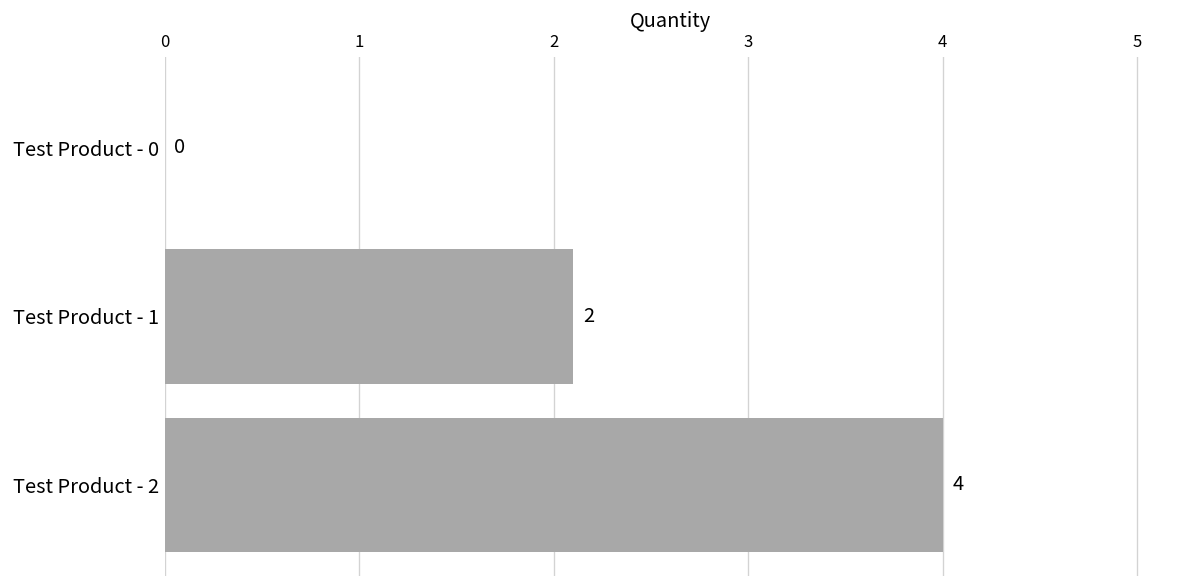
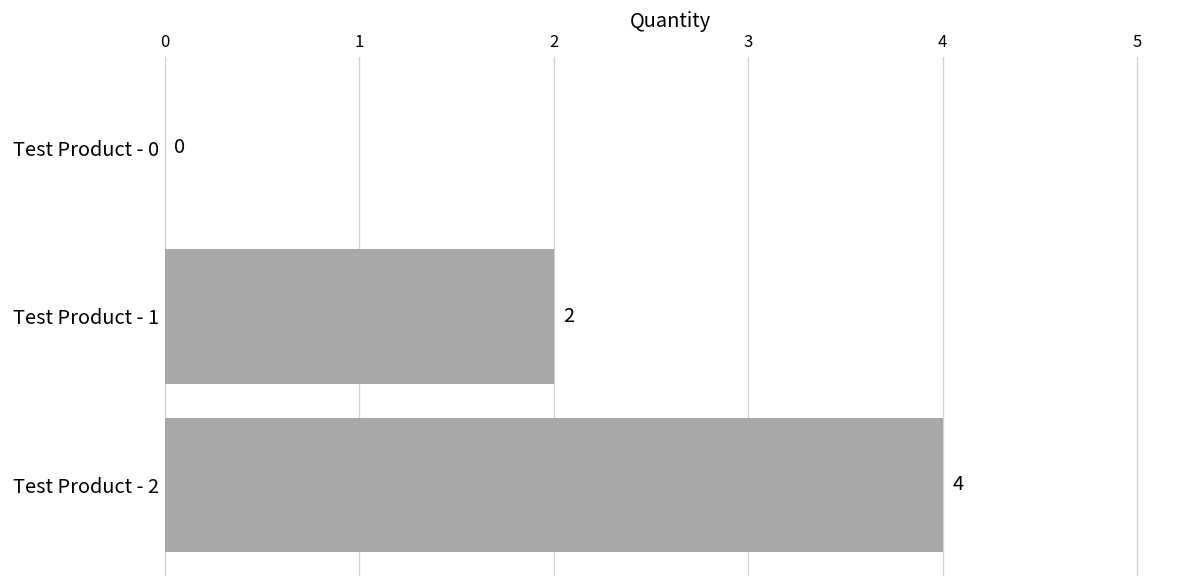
  {
-   "Test Product - 1": 2.1
+   "Test Product - 1": 2.0
  }
